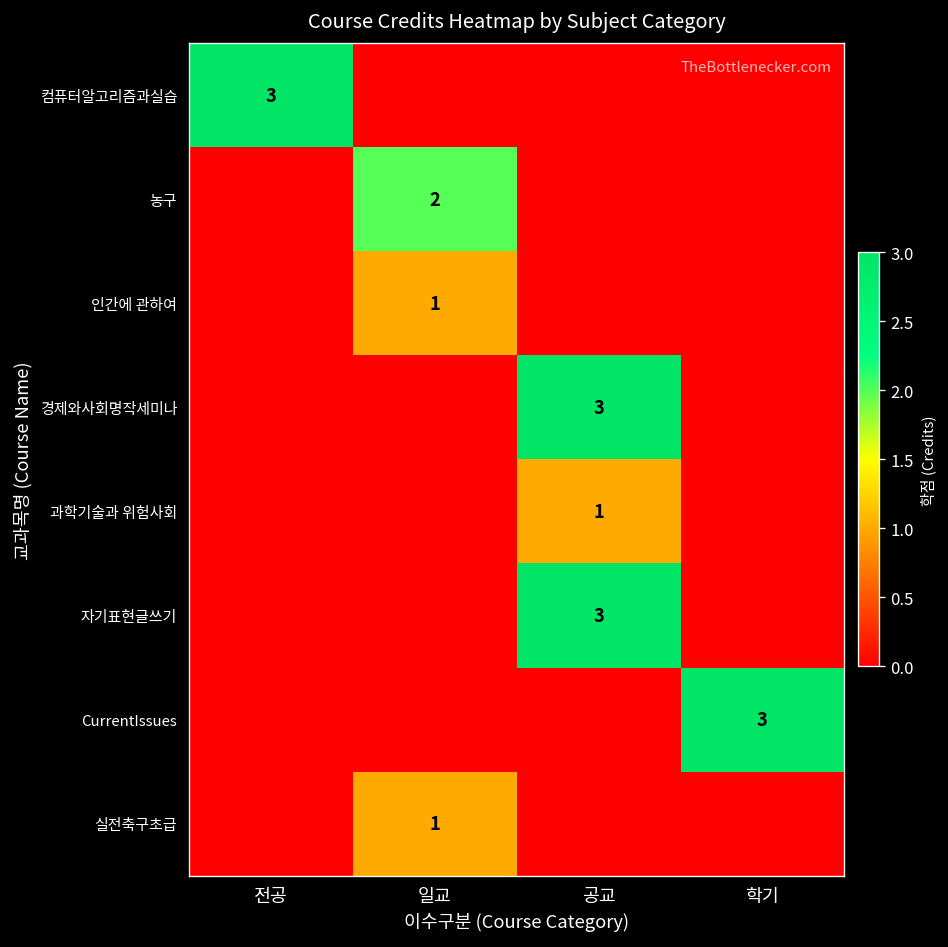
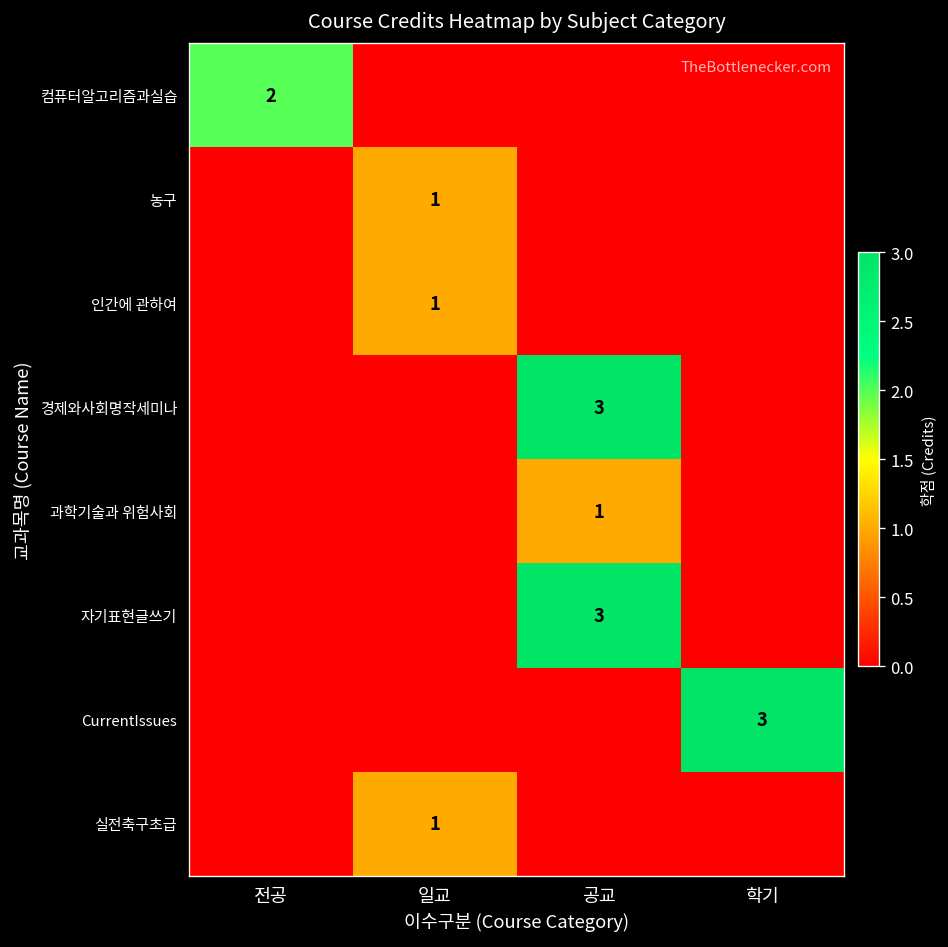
  {
    "컴퓨터알고리즘과실습": {
-     "전공": 3
+     "전공": 2
    },
    "농구": {
-     "일교": 2
+     "일교": 1
    },
    "인간에 관하여": {
      "일교": 1
    },
    "경제와사회명작세미나": {
      "공교": 3
    },
    "과학기술과 위험사회": {
      "공교": 1
    },
    "자기표현글쓰기": {
      "공교": 3
    },
    "CurrentIssues": {
      "학기": 3
    },
    "실전축구초급": {
      "일교": 1
    }
  }
